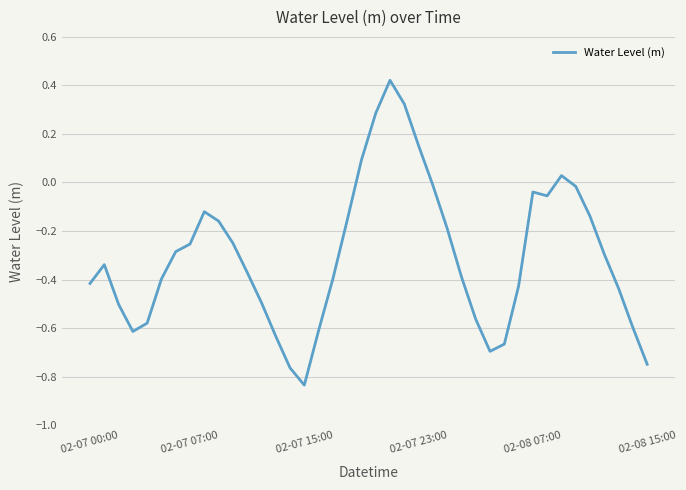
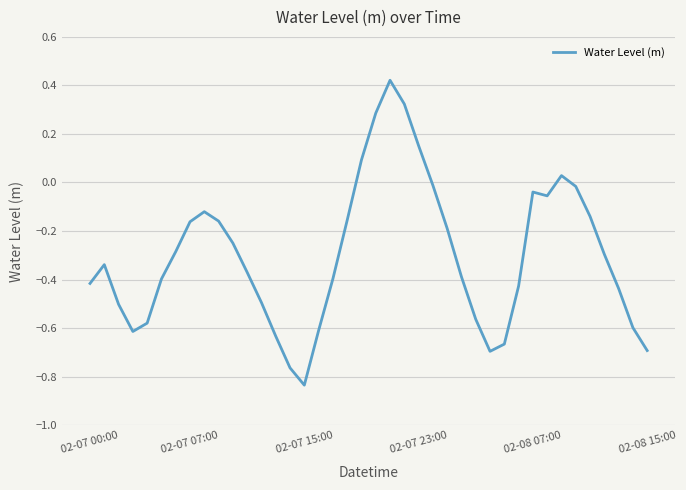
  {
    "02-07 00:00": -0.42,
-   "02-07 07:00": -0.25,
+   "02-07 07:00": -0.16,
    "02-07 15:00": -0.84,
    "02-07 23:00": 0.15,
    "02-08 07:00": -0.04,
-   "02-08 15:00": -0.75
+   "02-08 15:00": -0.69
  }
